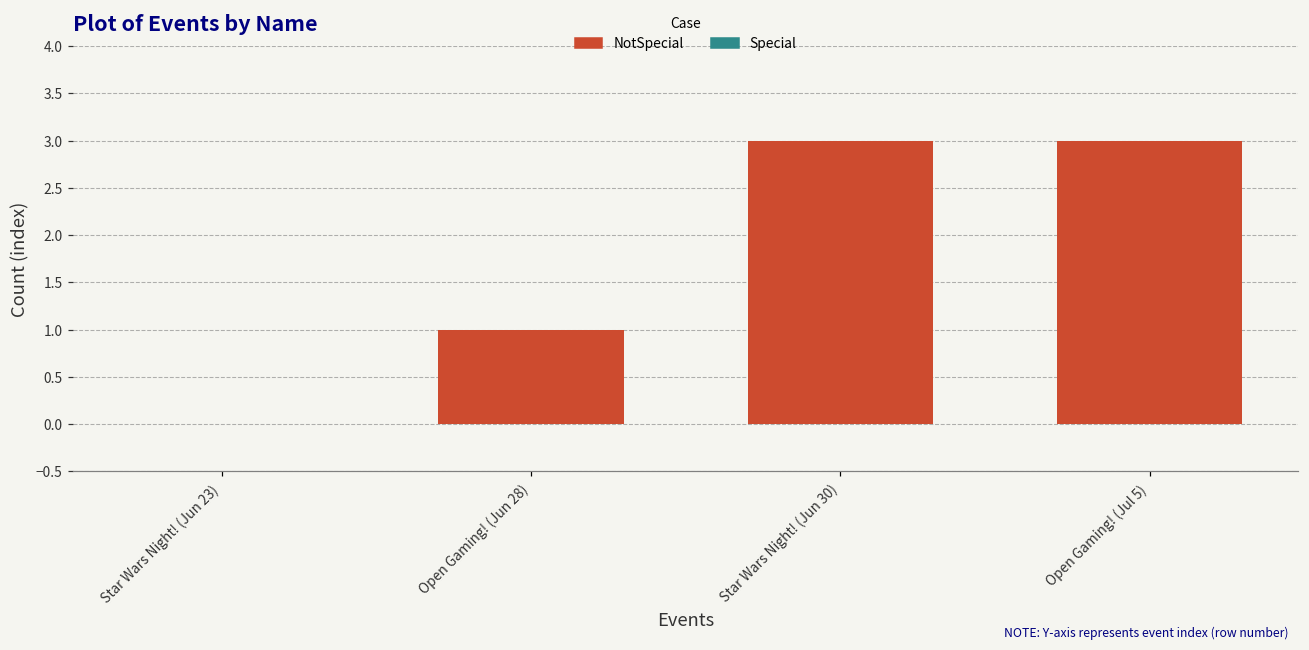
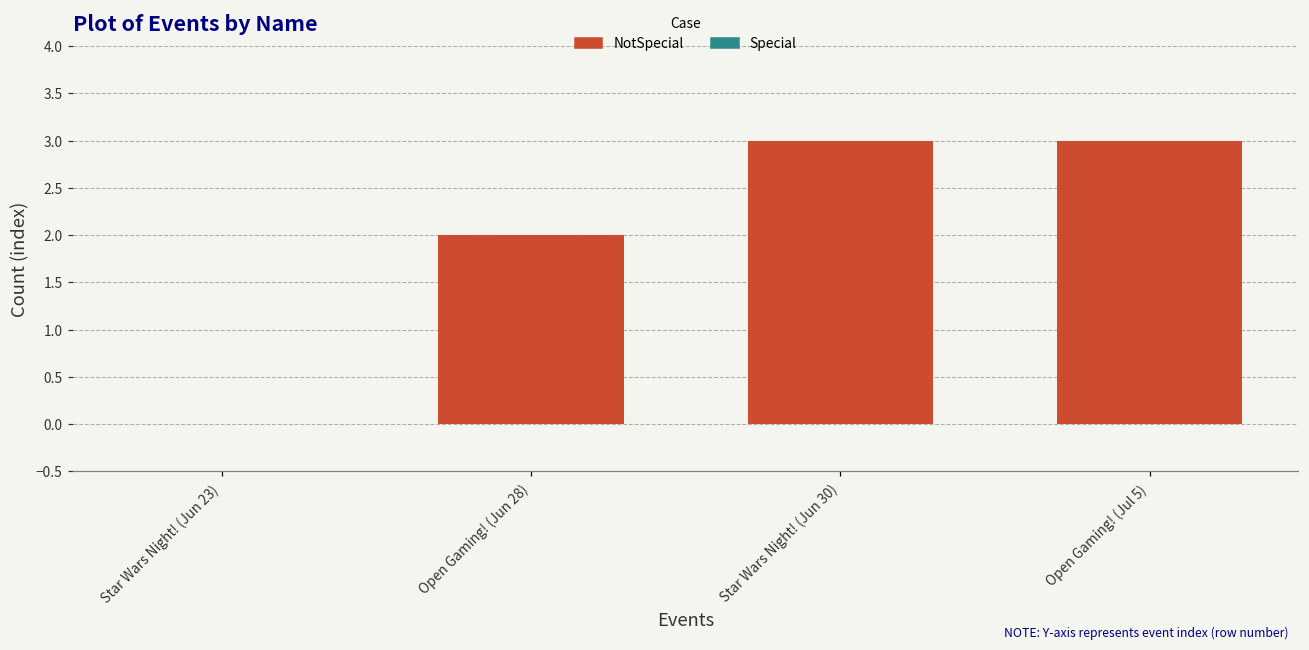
  {
    "NotSpecial": {
      "Star Wars Night! (Jun 23)": 0,
-     "Open Gaming! (Jun 28)": 1,
+     "Open Gaming! (Jun 28)": 2,
      "Star Wars Night! (Jun 30)": 3,
      "Open Gaming! (Jul 5)": 3
    },
    "Special": {
      "Star Wars Night! (Jun 23)": 0,
      "Open Gaming! (Jun 28)": 0,
      "Star Wars Night! (Jun 30)": 0,
      "Open Gaming! (Jul 5)": 0
    }
  }
